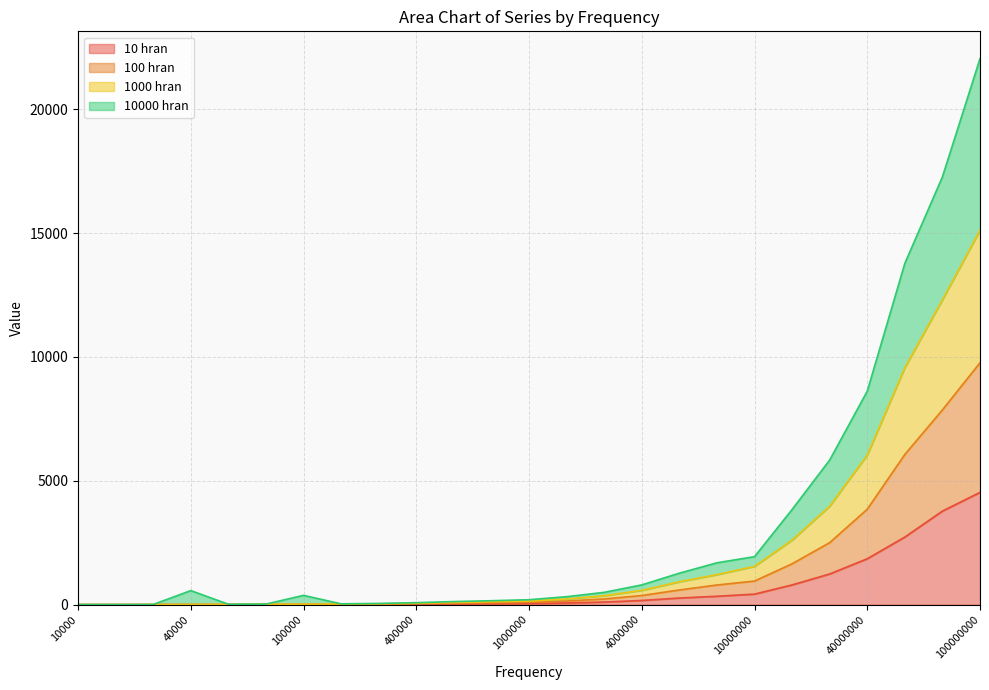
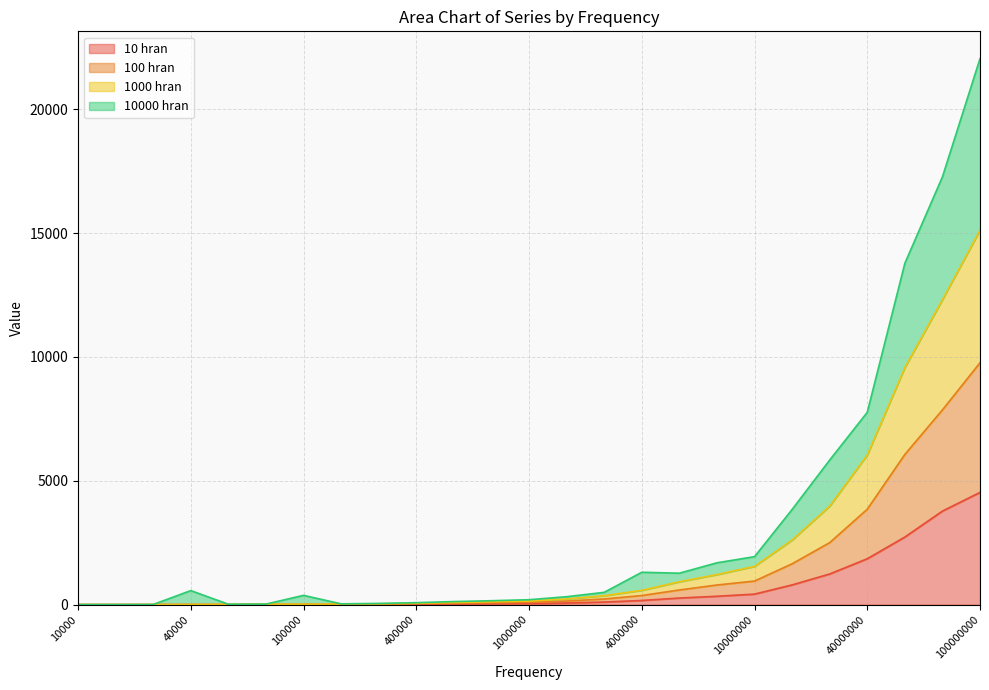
  {
    "10000 hran": {
      "40000": 600,
      "100000": 400,
-     "4000000": 200,
+     "4000000": 700,
      "10000000": 400,
-     "40000000": 2600,
+     "40000000": 1700,
      "100000000": 6900
    }
  }
